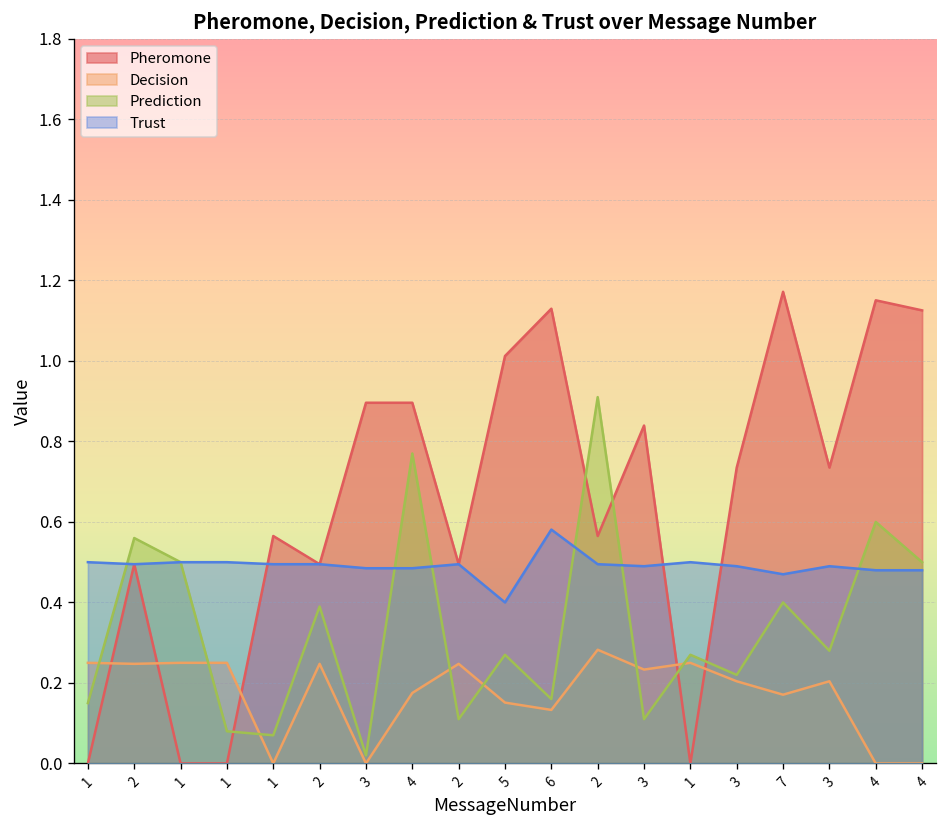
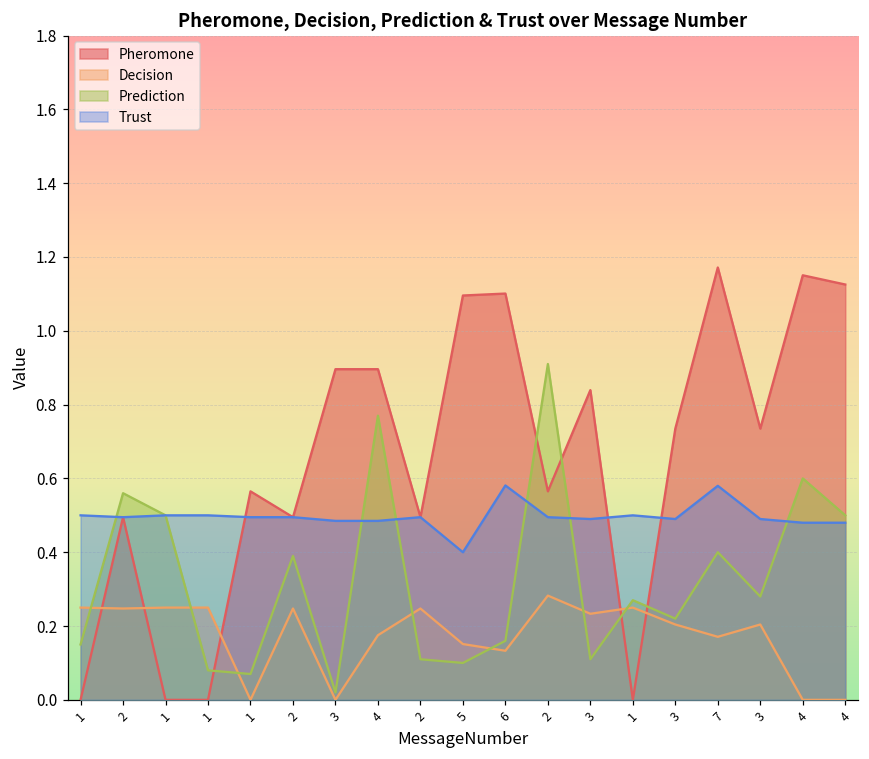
  {
    "Pheromone": {
-     "5": 1.01,
-     "6": 1.13,
+     "5": 1.10,
+     "6": 1.10,
      "7": 1.17
    },
    "Decision": {
      "5": 0.15,
      "6": 0.13,
      "7": 0.17
    },
    "Prediction": {
-     "5": 0.27,
+     "5": 0.10,
      "6": 0.16,
      "7": 0.40
    },
    "Trust": {
      "5": 0.40,
      "6": 0.58,
-     "7": 0.47
+     "7": 0.58
    }
  }
